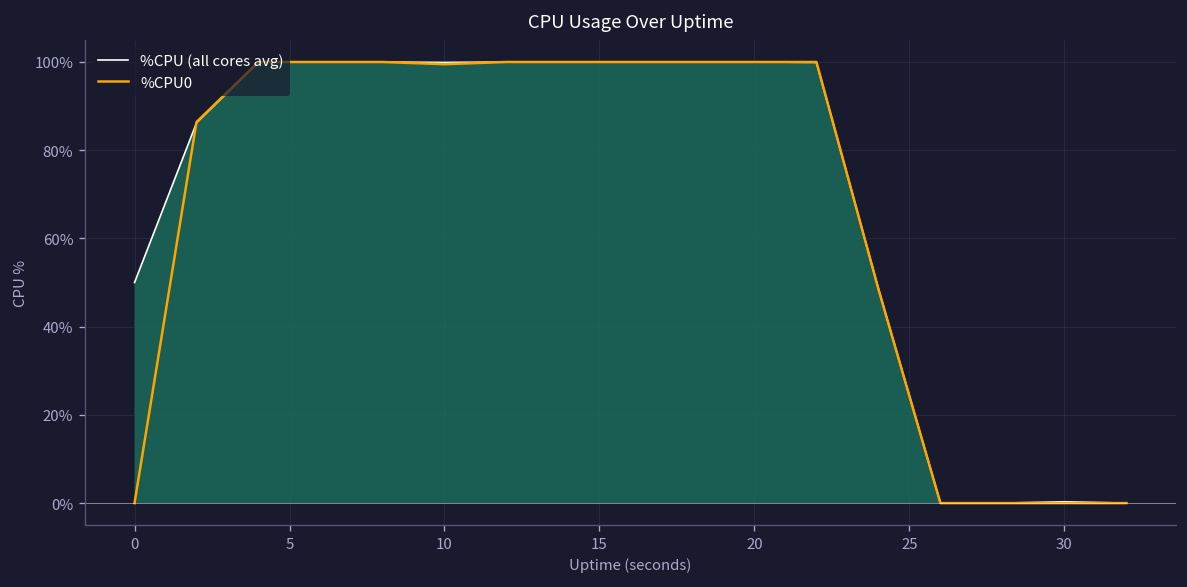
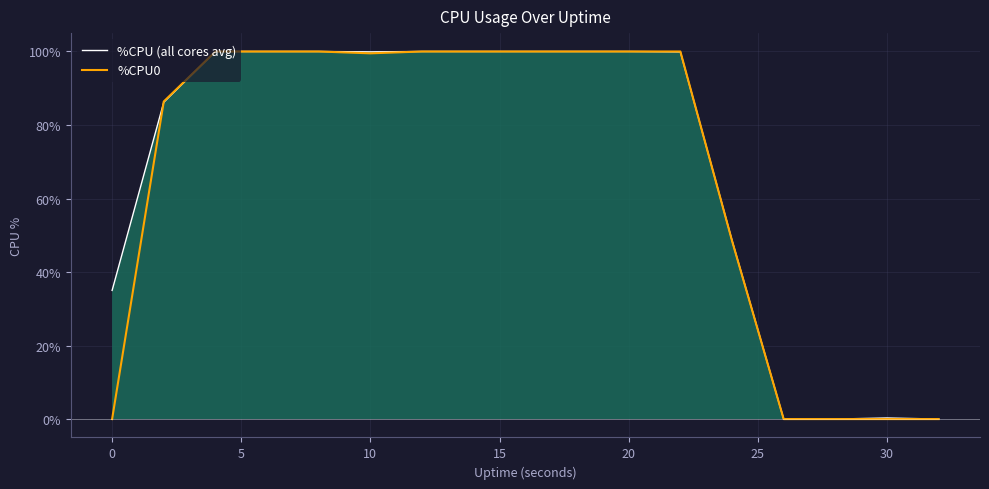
  {
    "%CPU (all cores avg)": {
-     "0": "50%"
+     "0": "35%"
    },
    "%CPU0": {
      "0": "0%"
    }
  }
